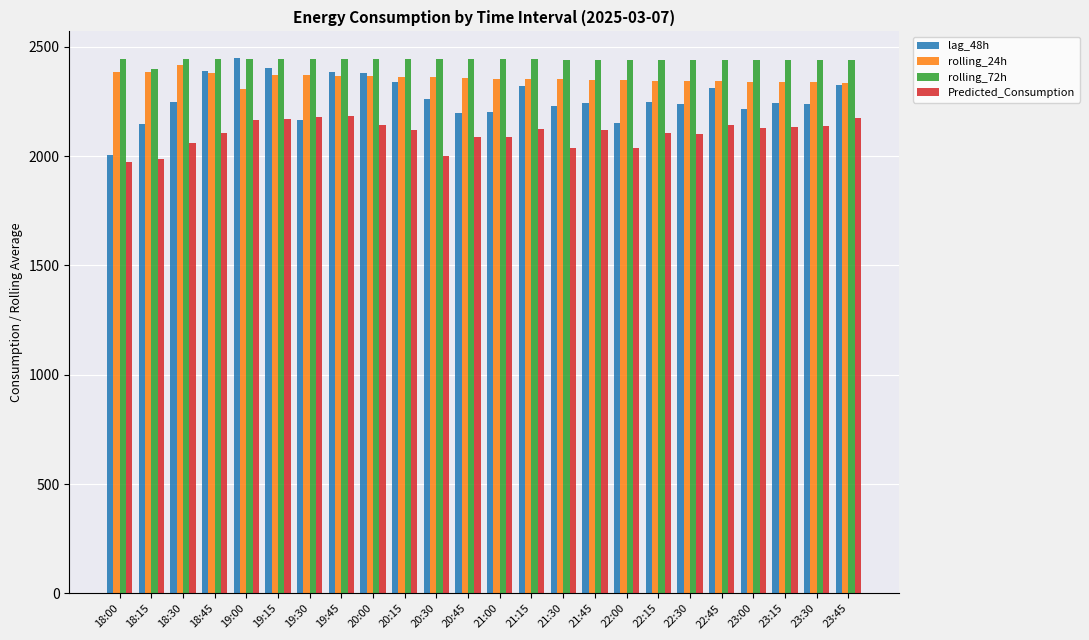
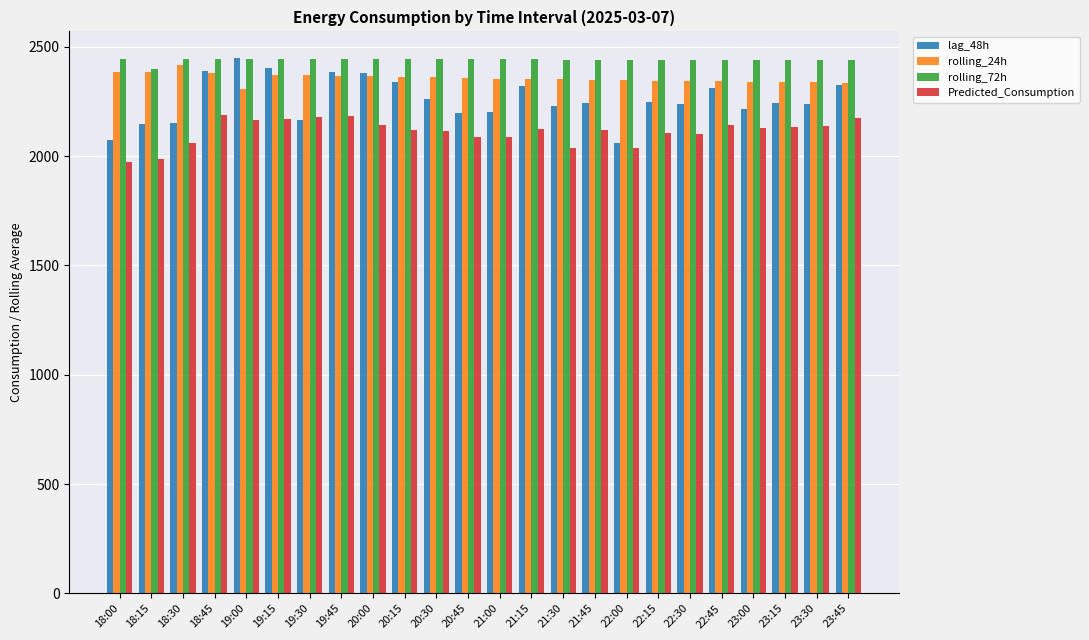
  {
    "lag_48h": {
-     "18:00": 2000,
+     "18:00": 2070,
      "18:15": 2150,
-     "18:30": 2250,
+     "18:30": 2150,
      "18:45": 2390,
      "19:00": 2450,
      "19:15": 2410,
      "19:30": 2170,
      "19:45": 2380,
      "20:00": 2380,
      "20:15": 2340,
      "20:30": 2260,
      "20:45": 2200,
      "21:00": 2200,
      "21:15": 2320,
      "21:30": 2230,
      "21:45": 2250,
-     "22:00": 2150,
+     "22:00": 2060,
      "22:15": 2250,
      "22:30": 2240,
      "22:45": 2310,
      "23:00": 2210,
      "23:15": 2240,
      "23:30": 2240,
      "23:45": 2330
    },
    "rolling_24h": {
      "18:00": 2390,
      "18:15": 2380,
      "18:30": 2420,
      "18:45": 2380,
      "19:00": 2310,
      "19:15": 2370,
      "19:30": 2370,
      "19:45": 2370,
      "20:00": 2370,
      "20:15": 2360,
      "20:30": 2360,
      "20:45": 2360,
      "21:00": 2350,
      "21:15": 2350,
      "21:30": 2350,
      "21:45": 2350,
      "22:00": 2350,
      "22:15": 2350,
      "22:30": 2340,
      "22:45": 2340,
      "23:00": 2340,
      "23:15": 2340,
      "23:30": 2340,
      "23:45": 2340
    },
    "rolling_72h": {
      "18:00": 2440,
      "18:15": 2400,
      "18:30": 2440,
      "18:45": 2440,
      "19:00": 2440,
      "19:15": 2440,
      "19:30": 2440,
      "19:45": 2440,
      "20:00": 2440,
      "20:15": 2440,
      "20:30": 2440,
      "20:45": 2440,
      "21:00": 2440,
      "21:15": 2440,
      "21:30": 2440,
      "21:45": 2440,
      "22:00": 2440,
      "22:15": 2440,
      "22:30": 2440,
      "22:45": 2440,
      "23:00": 2440,
      "23:15": 2440,
      "23:30": 2440,
      "23:45": 2440
    },
    "Predicted_Consumption": {
      "18:00": 1970,
      "18:15": 1990,
      "18:30": 2060,
-     "18:45": 2100,
+     "18:45": 2190,
      "19:00": 2170,
      "19:15": 2170,
      "19:30": 2180,
      "19:45": 2180,
      "20:00": 2140,
      "20:15": 2120,
-     "20:30": 2000,
+     "20:30": 2120,
      "20:45": 2090,
      "21:00": 2090,
      "21:15": 2130,
      "21:30": 2040,
      "21:45": 2120,
      "22:00": 2040,
      "22:15": 2110,
      "22:30": 2100,
      "22:45": 2140,
      "23:00": 2130,
      "23:15": 2130,
      "23:30": 2140,
      "23:45": 2170
    }
  }
